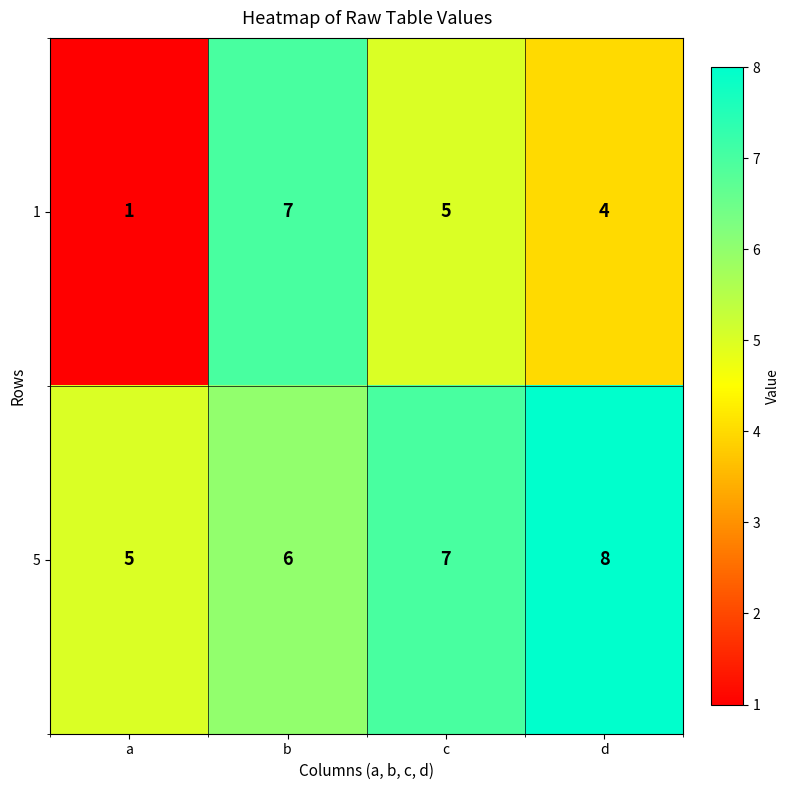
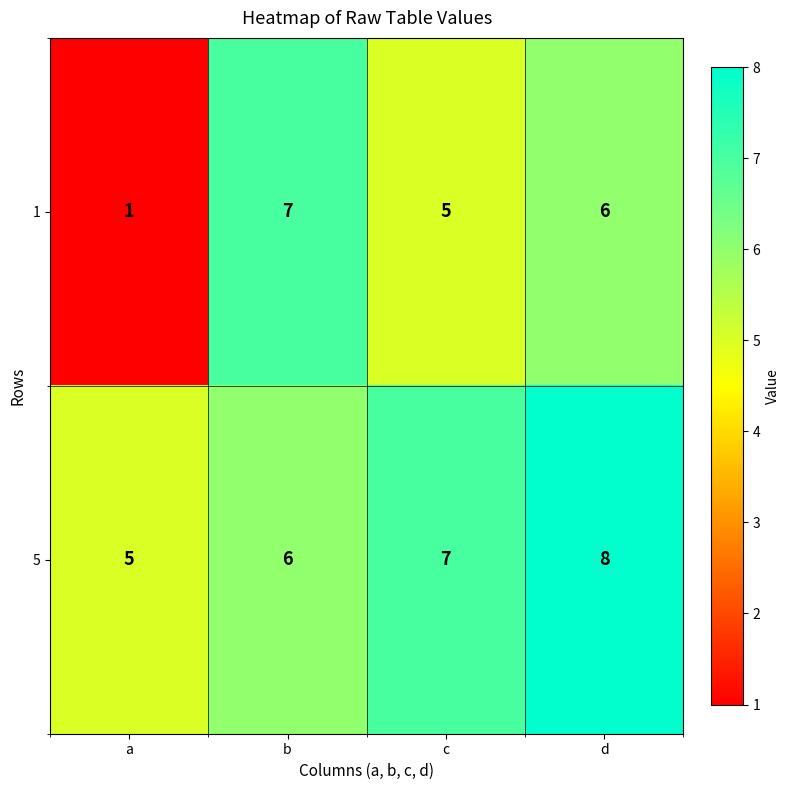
  {
    "1": {
      "a": 1,
      "b": 7,
      "c": 5,
-     "d": 4
+     "d": 6
    },
    "5": {
      "a": 5,
      "b": 6,
      "c": 7,
      "d": 8
    }
  }
